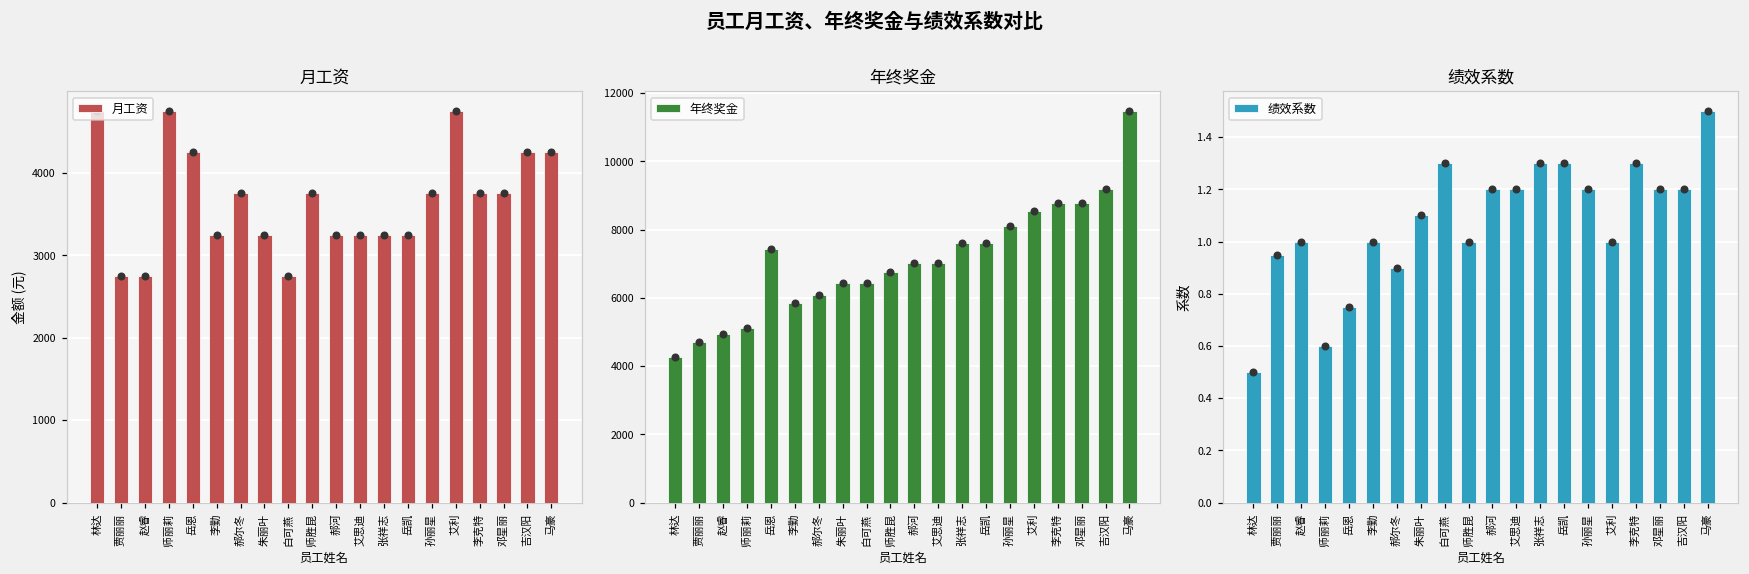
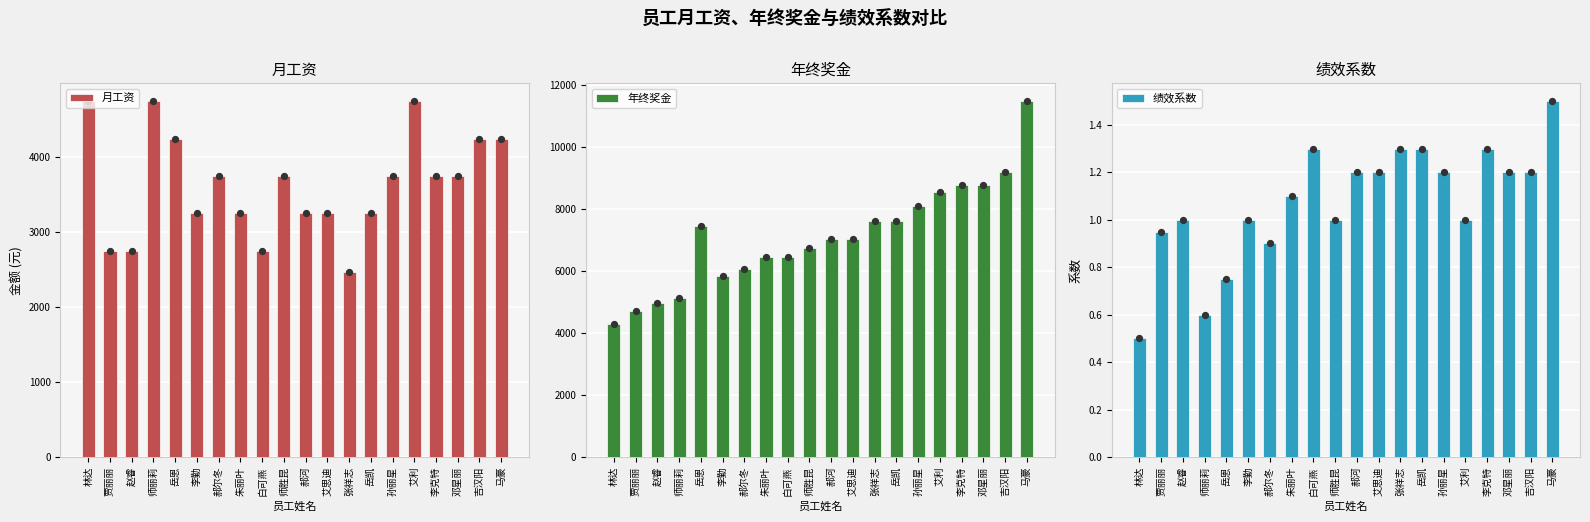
  {
    "月工资": {
      "月工资": {
        "贾丽丽": 2800,
        "赵睿": 2800,
        "师丽莉": 4800,
        "岳恩": 4300,
        "李勤": 3300,
        "郝尔冬": 3800,
        "朱丽叶": 3300,
        "白可燕": 2800,
        "师胜昆": 3800,
        "郝河": 3300,
        "艾思迪": 3300,
-       "张祥志": 3300,
+       "张祥志": 2500,
        "岳凯": 3300,
        "孙丽星": 3800,
        "艾利": 4800,
        "李克特": 3800,
        "邓星丽": 3800,
        "吉汉阳": 4300,
        "马豪": 4300
      }
    },
    "年终奖金": {
      "林达": 4300,
      "贾丽丽": 4700,
      "赵睿": 5000,
      "师丽莉": 5100,
      "岳恩": 7400,
      "李勤": 5900,
      "郝尔冬": 6100,
      "朱丽叶": 6400,
      "白可燕": 6400,
      "师胜昆": 6800,
      "郝河": 7000,
      "艾思迪": 7000,
      "张祥志": 7600,
      "岳凯": 7600,
      "孙丽星": 8100,
      "艾利": 8600,
      "李克特": 8800,
      "邓星丽": 8800,
      "吉汉阳": 9200,
      "马豪": 11500
    },
    "绩效系数": {
      "绩效系数": {
        "林达": 0.50,
        "贾丽丽": 0.95,
        "赵睿": 1.00,
        "师丽莉": 0.60,
        "岳恩": 0.75,
        "李勤": 1.00,
        "郝尔冬": 0.90,
        "朱丽叶": 1.10,
        "白可燕": 1.30,
        "师胜昆": 1.00,
        "郝河": 1.20,
        "艾思迪": 1.20,
        "张祥志": 1.30,
        "岳凯": 1.30,
        "孙丽星": 1.20,
        "艾利": 1.00,
        "李克特": 1.30,
        "邓星丽": 1.20,
        "吉汉阳": 1.20,
        "马豪": 1.50
      }
    }
  }
